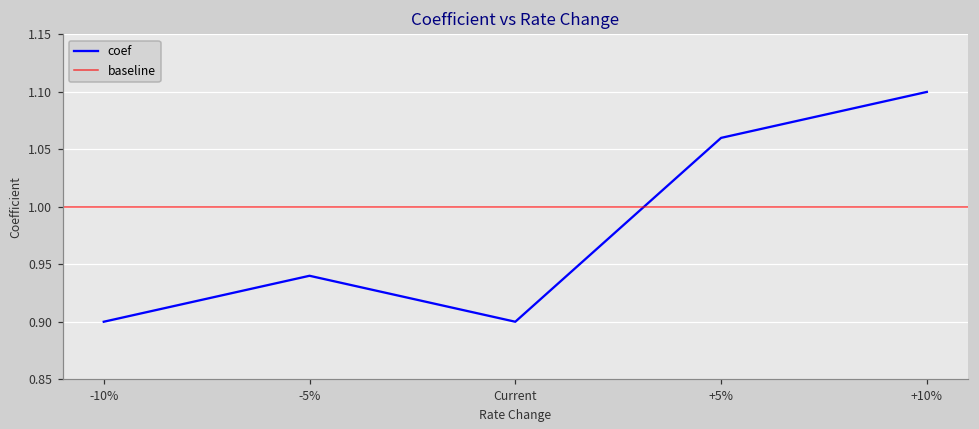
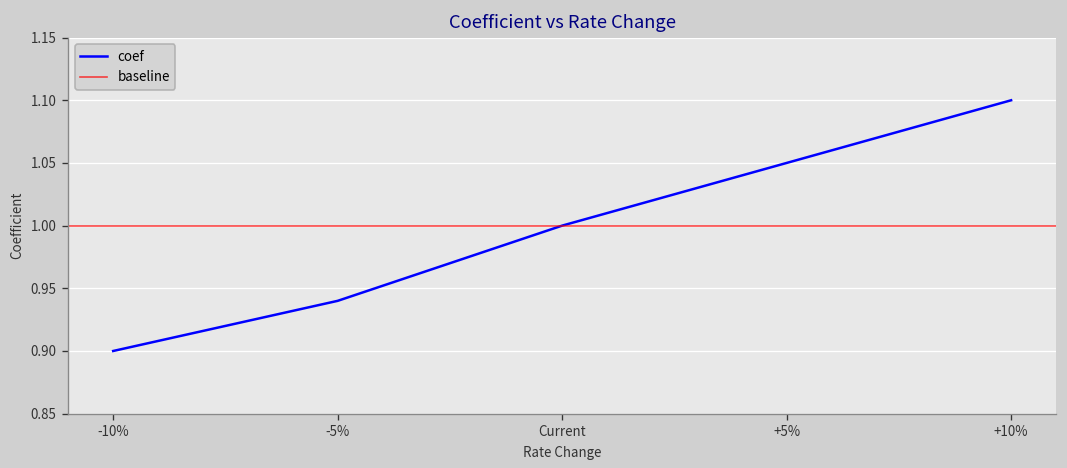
  {
    "-10%": 0.90,
    "-5%": 0.94,
-   "Current": 0.9,
-   "+5%": 1.06,
+   "Current": 1.0,
+   "+5%": 1.05,
    "+10%": 1.10
  }
